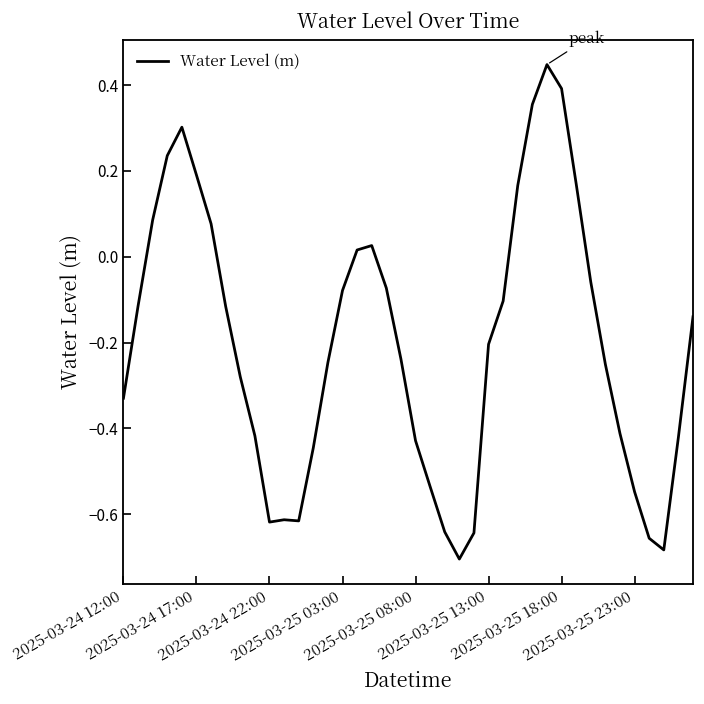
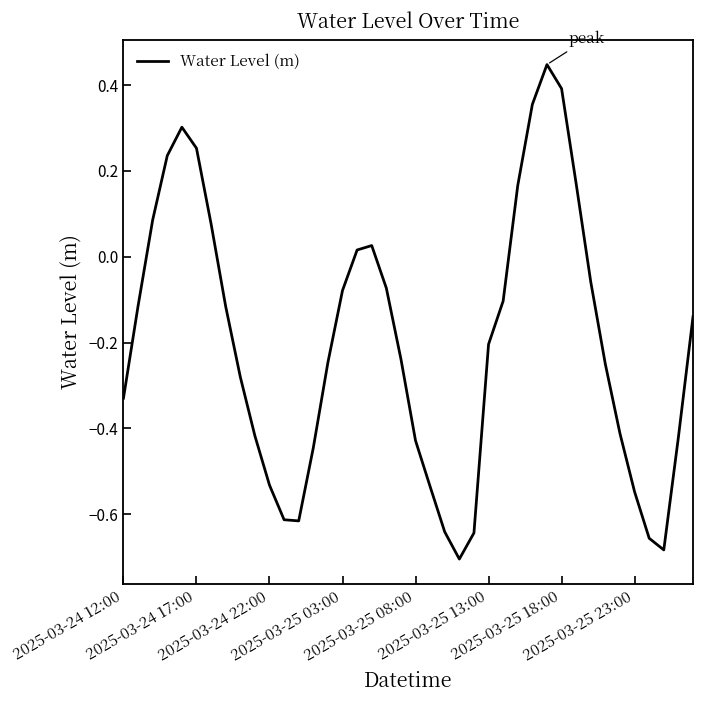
  {
    "2025-03-24 12:00": -0.33,
-   "2025-03-24 17:00": 0.19,
-   "2025-03-24 22:00": -0.62,
+   "2025-03-24 17:00": 0.25,
+   "2025-03-24 22:00": -0.53,
    "2025-03-25 03:00": -0.08,
    "2025-03-25 08:00": -0.43,
    "2025-03-25 13:00": -0.20,
    "2025-03-25 18:00": 0.39,
    "2025-03-25 23:00": -0.55
  }
